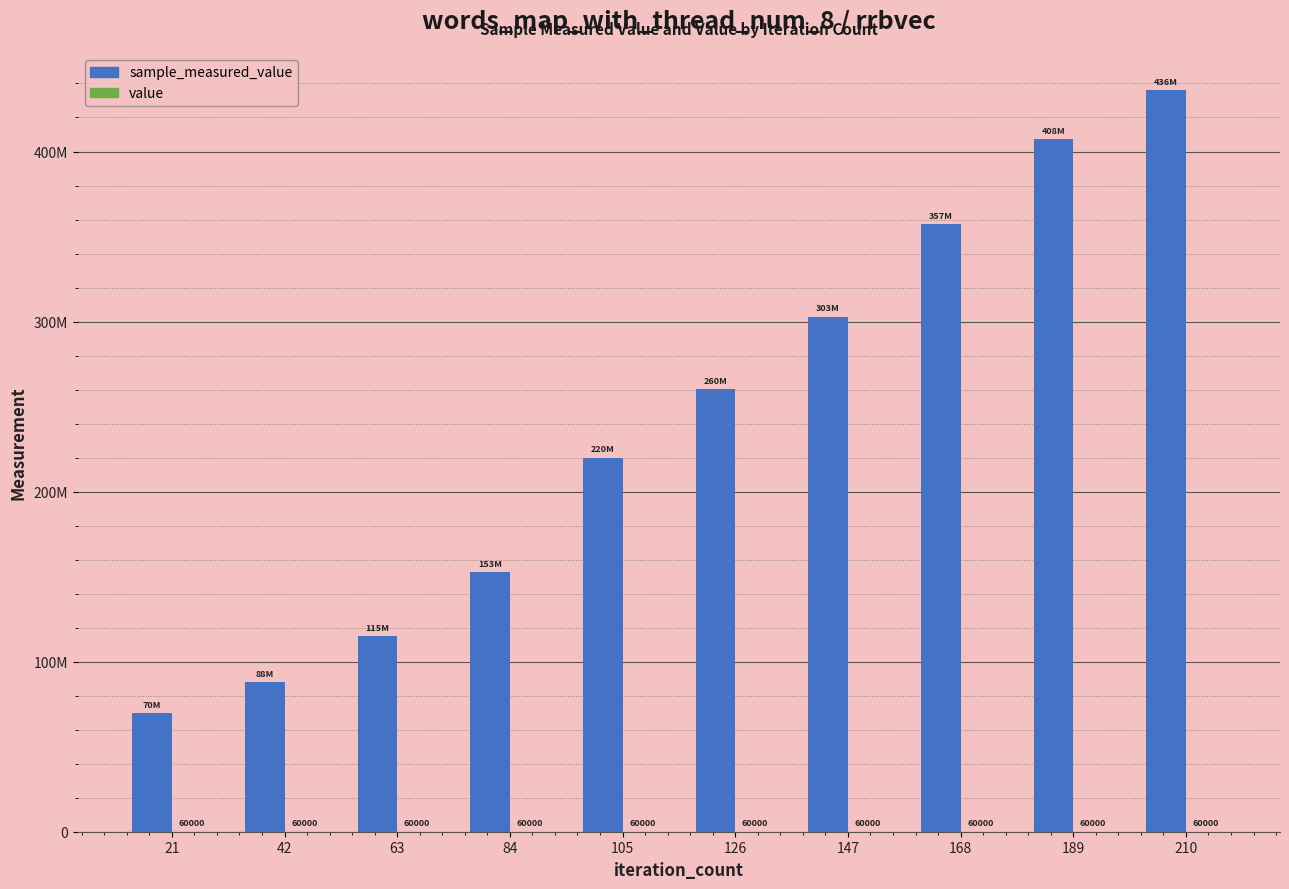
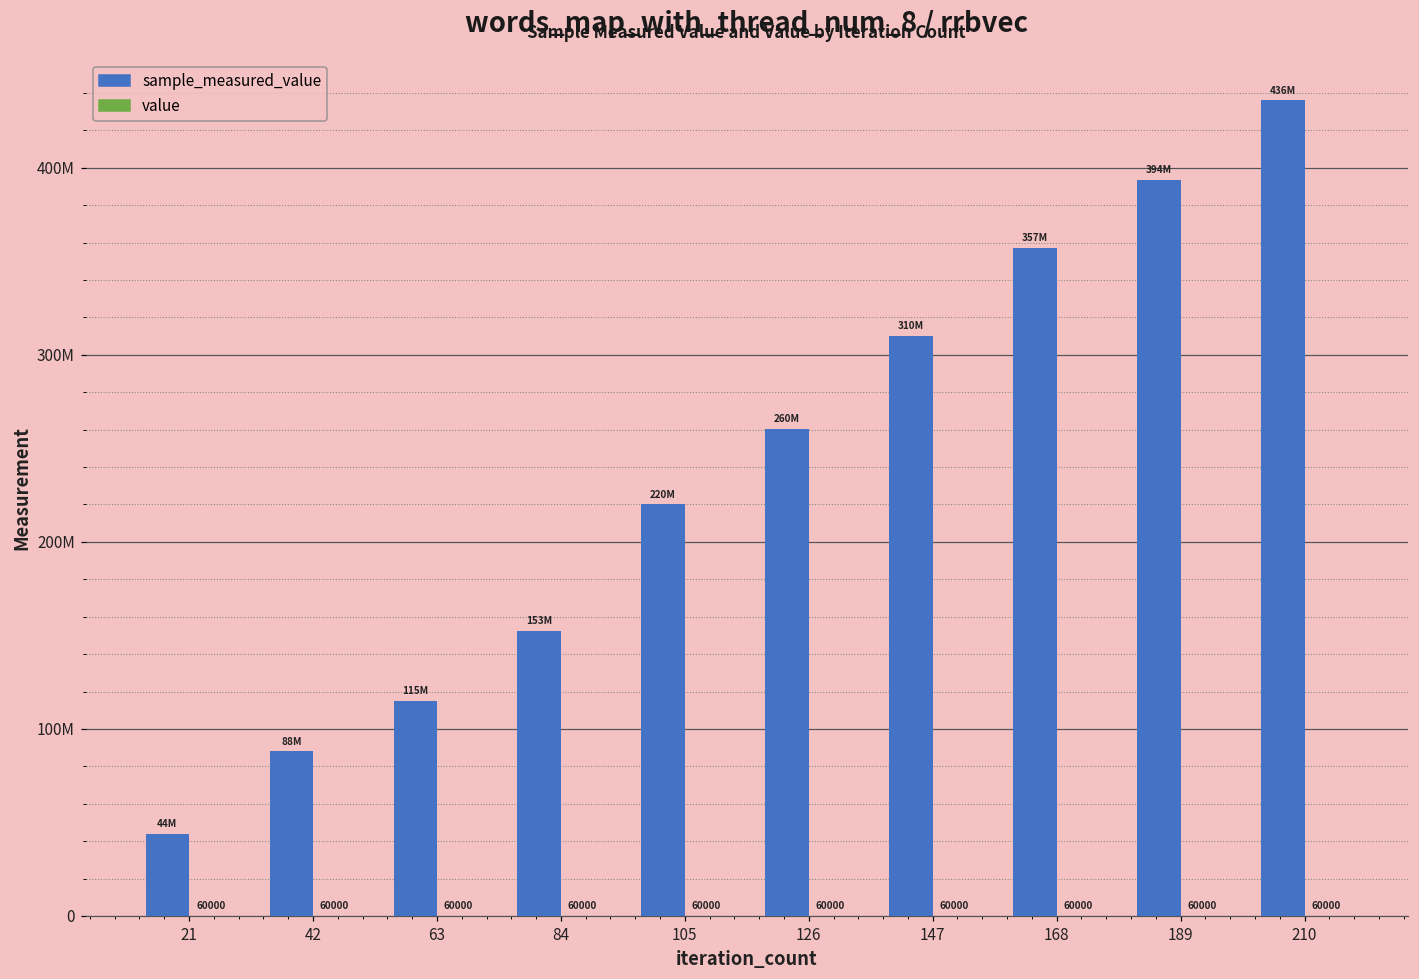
  {
    "sample_measured_value": {
-     "21": "70M",
+     "21": "44M",
      "42": "88M",
      "63": "115M",
      "84": "153M",
      "105": "220M",
      "126": "260M",
-     "147": "303M",
+     "147": "310M",
      "168": "357M",
-     "189": "408M",
+     "189": "394M",
      "210": "436M"
    },
    "value": {
      "21": "60000",
      "42": "60000",
      "63": "60000",
      "84": "60000",
      "105": "60000",
      "126": "60000",
      "147": "60000",
      "168": "60000",
      "189": "60000",
      "210": "60000"
    }
  }
